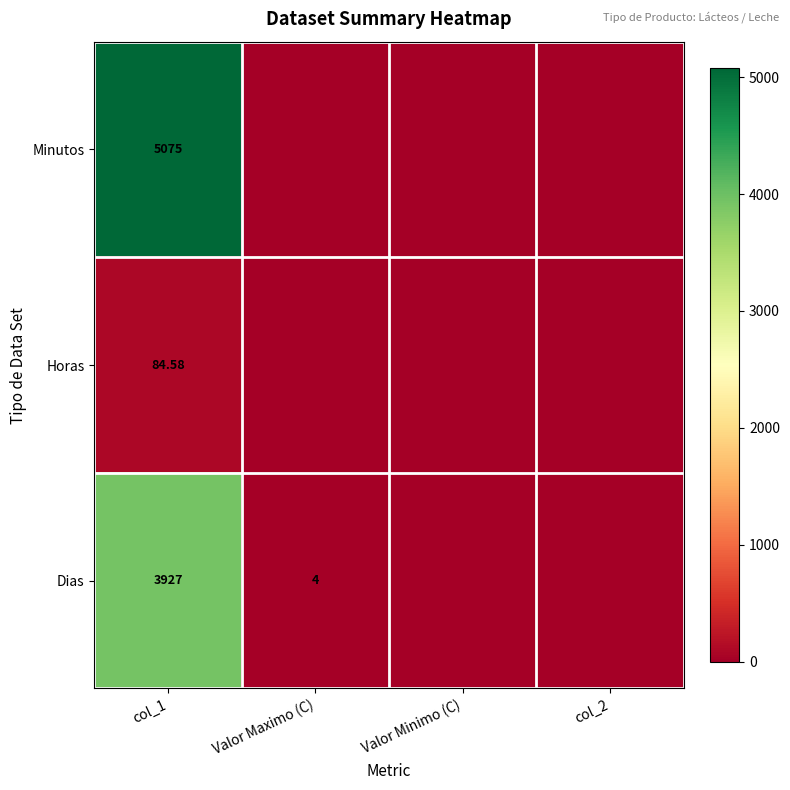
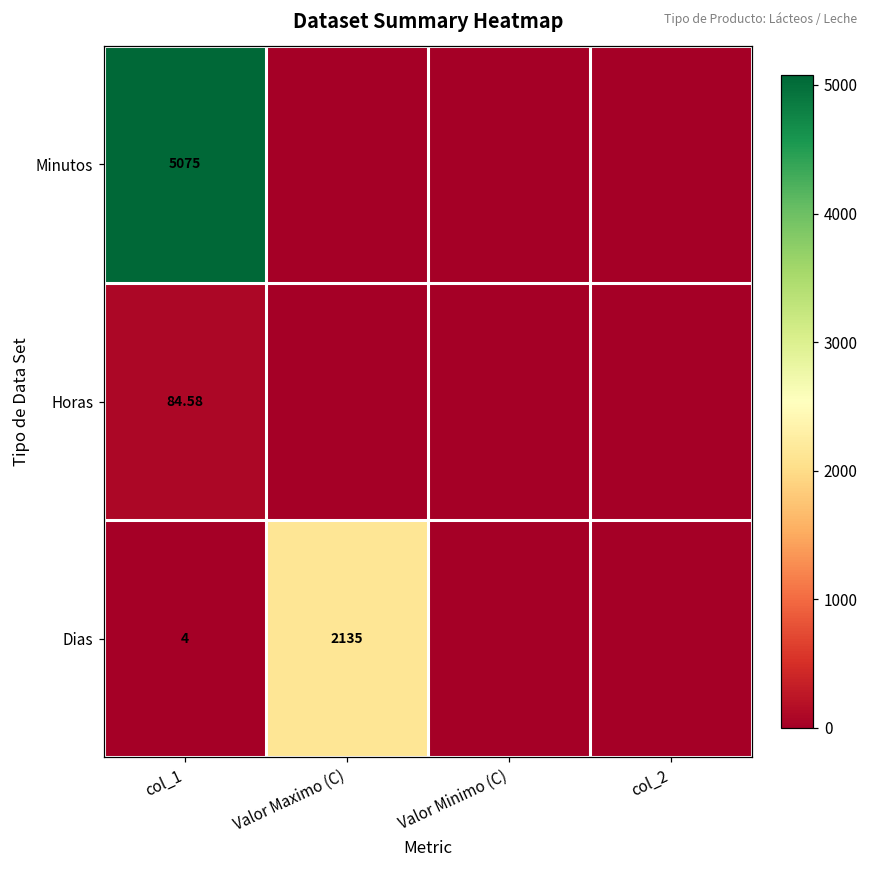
  {
    "Minutos": {
      "col_1": 5075
    },
    "Horas": {
      "col_1": 84.58
    },
    "Dias": {
-     "col_1": 3927,
-     "Valor Maximo (C)": 4
+     "col_1": 4,
+     "Valor Maximo (C)": 2135
    }
  }
